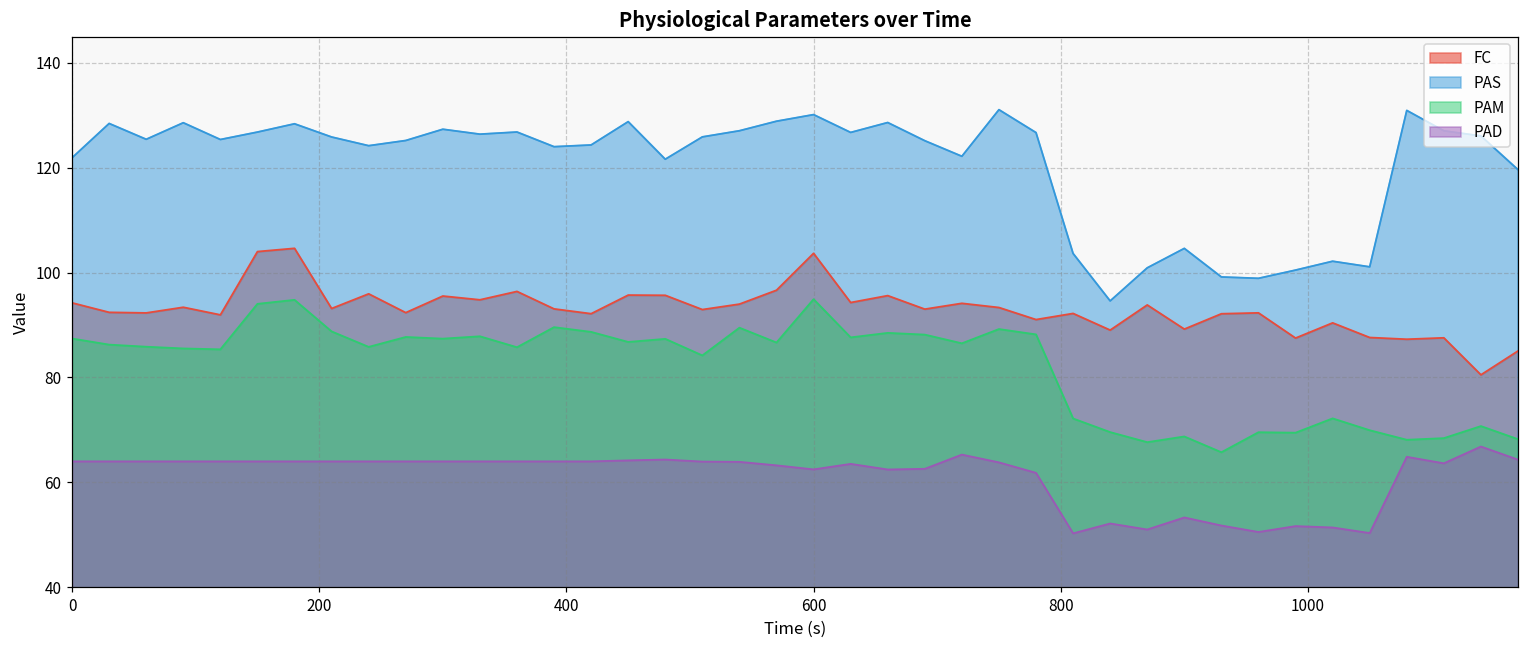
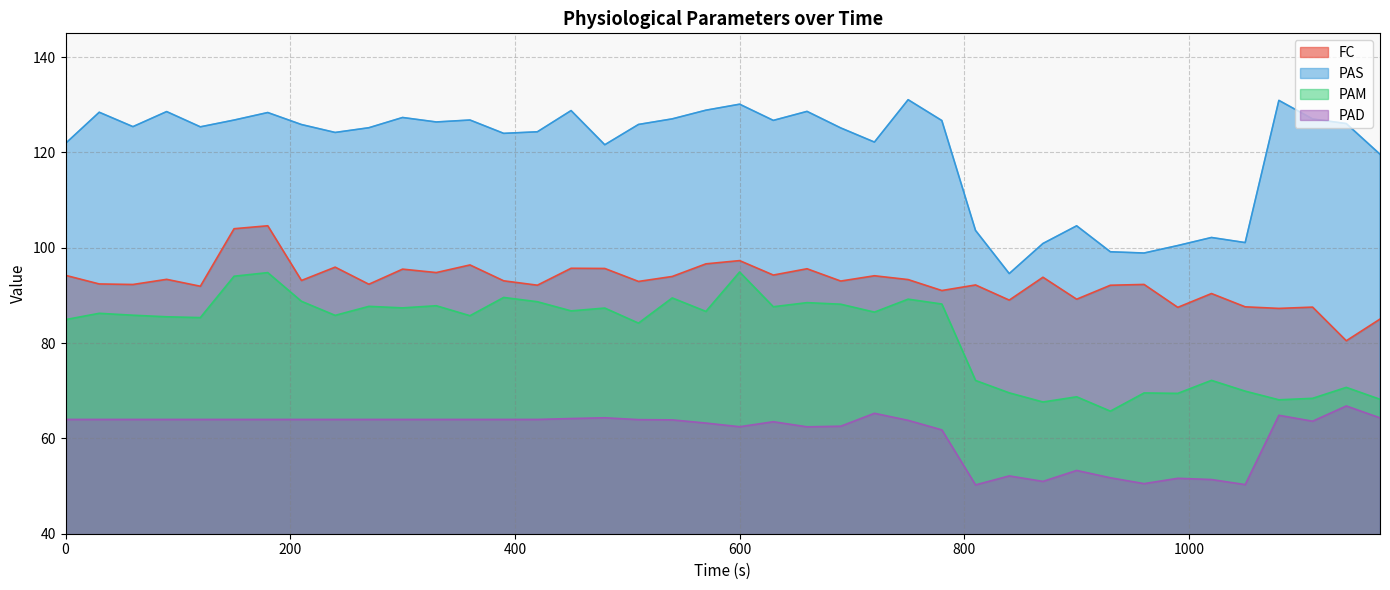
  {
    "FC": {
      "0": 94,
-     "600": 104
+     "600": 97
    },
    "PAS": {
      "0": 122,
      "600": 130
    },
    "PAM": {
-     "0": 87,
+     "0": 85,
      "600": 95
    },
    "PAD": {
      "0": 64,
      "600": 62
    }
  }
